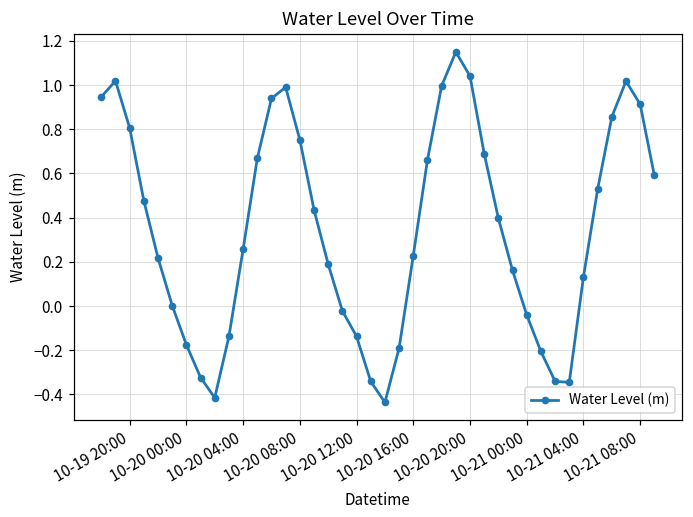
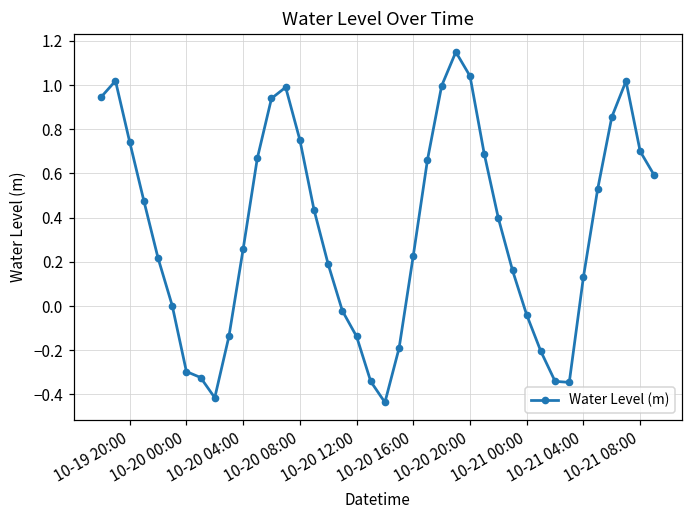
  {
-   "10-19 20:00": 0.81,
-   "10-20 00:00": -0.18,
+   "10-19 20:00": 0.74,
+   "10-20 00:00": -0.30,
    "10-20 04:00": 0.26,
    "10-20 08:00": 0.75,
    "10-20 12:00": -0.14,
    "10-20 16:00": 0.23,
    "10-20 20:00": 1.04,
    "10-21 00:00": -0.04,
    "10-21 04:00": 0.13,
-   "10-21 08:00": 0.91
+   "10-21 08:00": 0.70
  }
